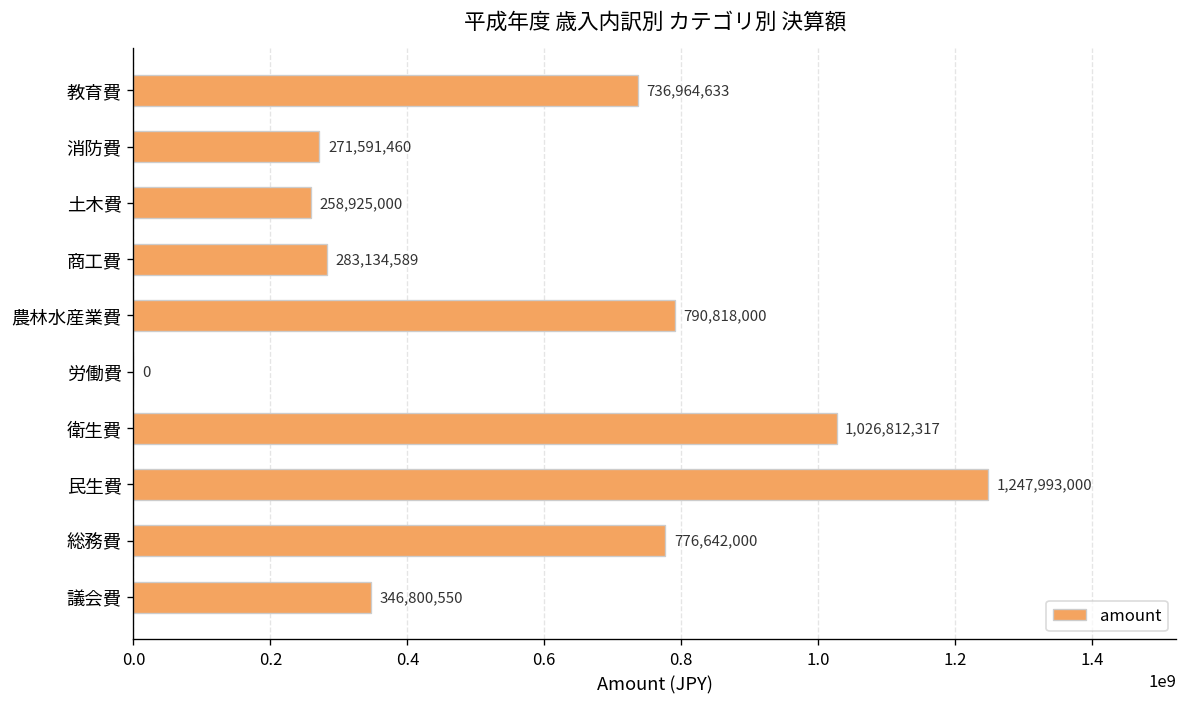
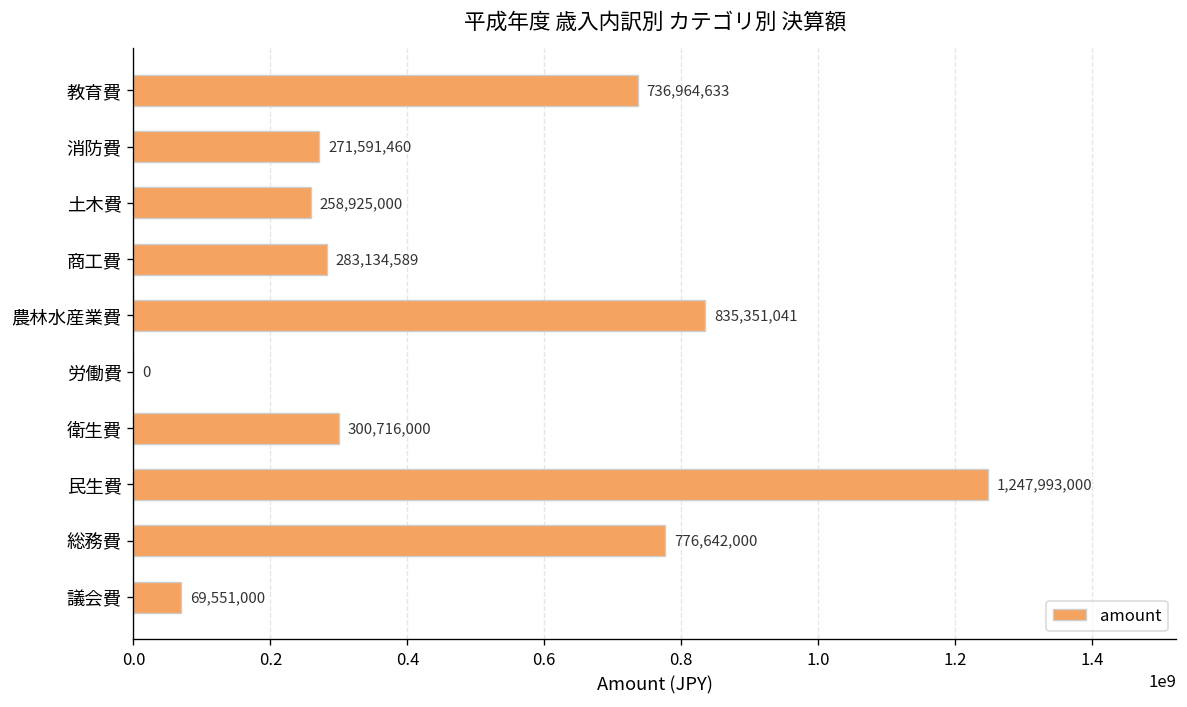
  {
    "教育費": "736,964,633",
    "消防費": "271,591,460",
    "土木費": "258,925,000",
    "商工費": "283,134,589",
-   "農林水産業費": "790,818,000",
+   "農林水産業費": "835,351,041",
    "労働費": "0",
-   "衛生費": "1,026,812,317",
+   "衛生費": "300,716,000",
    "民生費": "1,247,993,000",
    "総務費": "776,642,000",
-   "議会費": "346,800,550"
+   "議会費": "69,551,000"
  }
